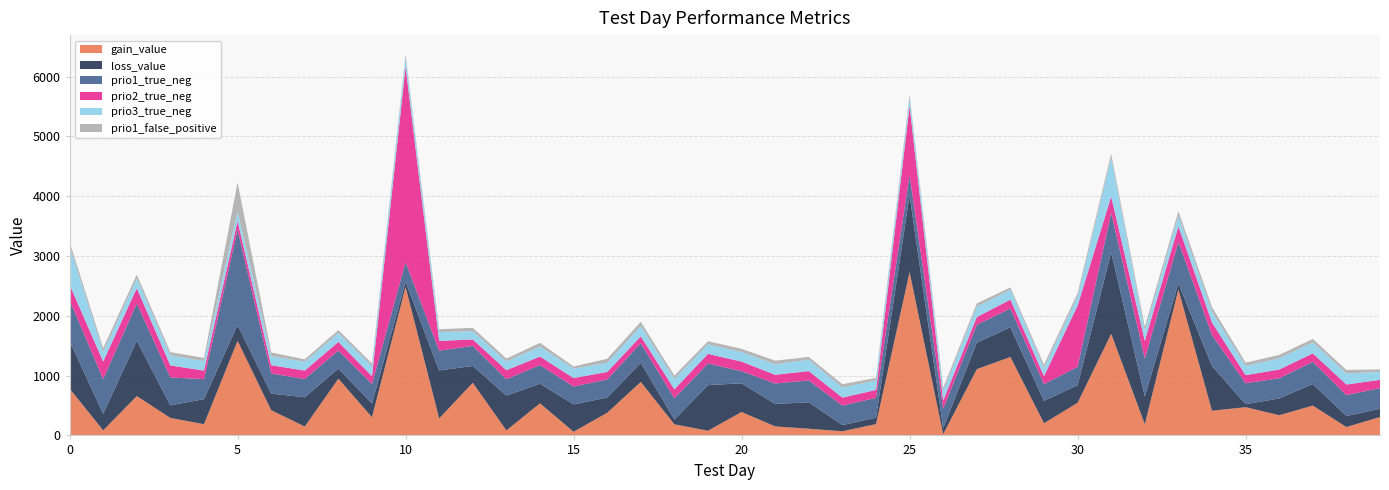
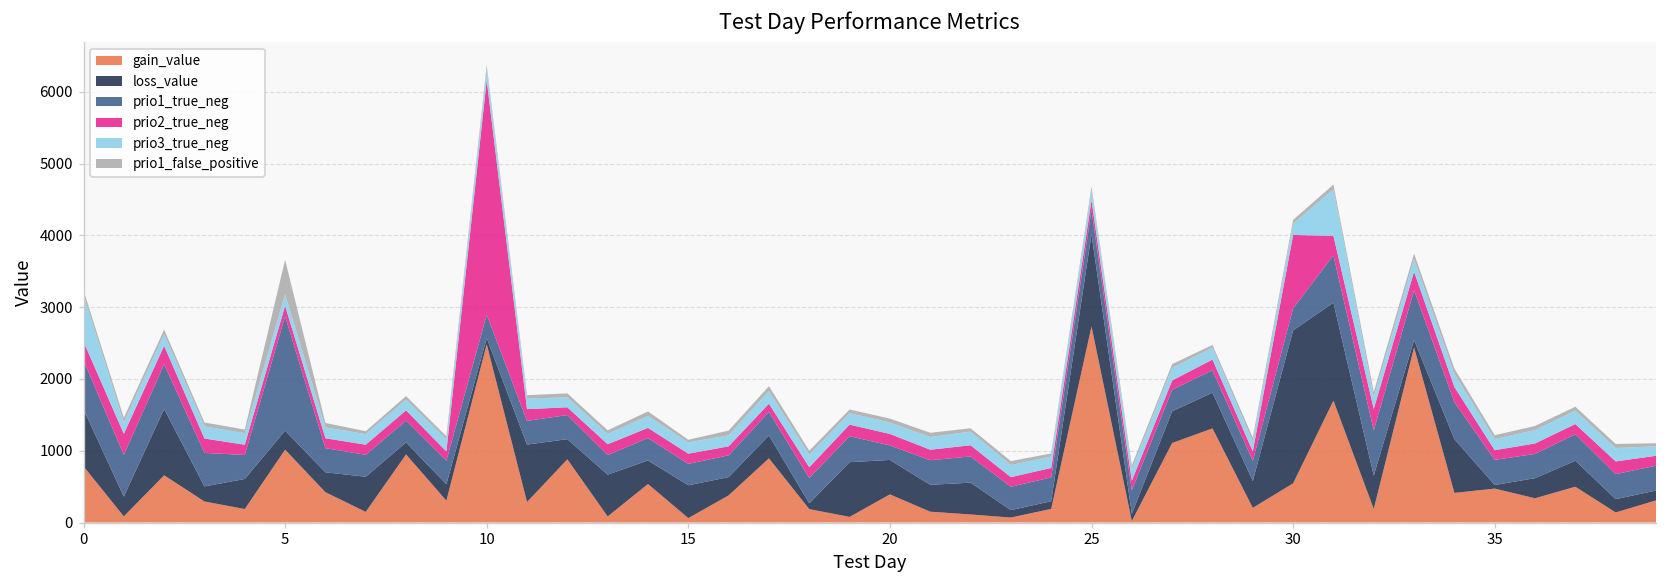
  {
    "gain_value": {
      "0": 800,
-     "5": 1600,
+     "5": 1000,
      "10": 2500,
      "15": 100,
      "20": 400,
      "25": 2700,
      "30": 500,
      "35": 500
    },
    "loss_value": {
      "0": 800,
      "5": 300,
      "10": 100,
      "15": 500,
      "20": 500,
      "25": 1300,
-     "30": 300,
+     "30": 2100,
      "35": 100
    },
    "prio1_true_neg": {
      "0": 700,
      "5": 1600,
      "10": 300,
      "15": 300,
      "20": 200,
      "25": 300,
      "30": 300,
      "35": 400
    },
    "prio2_true_neg": {
      "0": 300,
      "5": 100,
      "10": 3300,
      "15": 100,
      "20": 200,
-     "25": 1200,
+     "25": 100,
      "30": 1000,
      "35": 100
    },
    "prio3_true_neg": {
      "0": 700,
      "5": 200,
      "10": 200,
      "20": 200,
      "25": 100,
      "30": 200,
      "35": 200
    },
    "prio1_false_positive": {
      "0": 100,
      "5": 500,
      "10": 0,
      "20": 100,
      "25": 0,
      "30": 100,
      "35": 100
    }
  }
